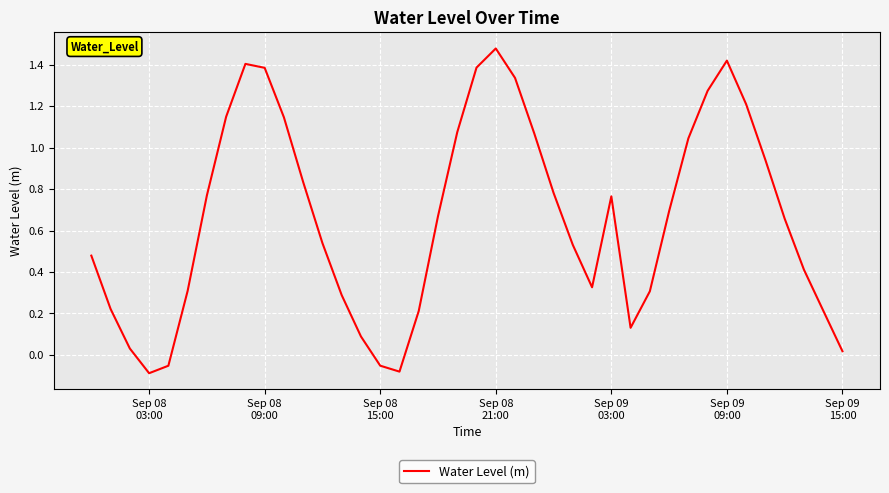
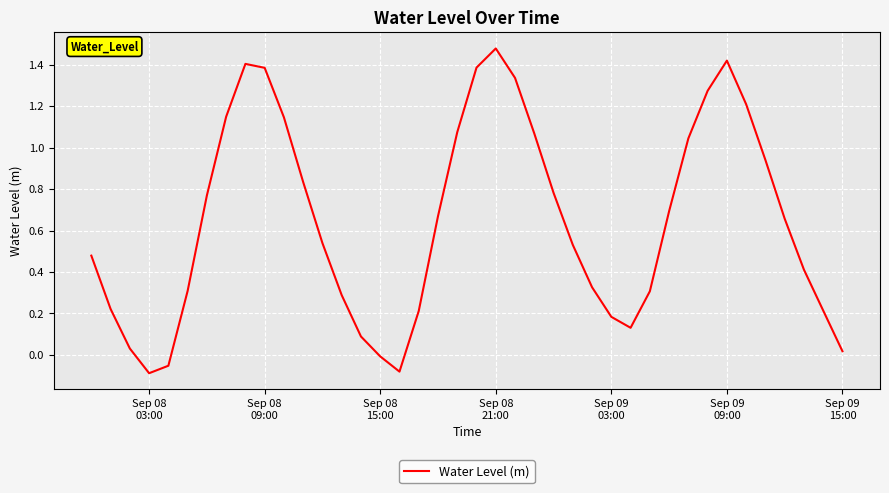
  {
    "Sep 08 03:00": -0.09,
    "Sep 08 09:00": 1.38,
-   "Sep 08 15:00": -0.05,
+   "Sep 08 15:00": -0.01,
    "Sep 08 21:00": 1.48,
-   "Sep 09 03:00": 0.76,
+   "Sep 09 03:00": 0.18,
    "Sep 09 09:00": 1.42,
    "Sep 09 15:00": 0.02
  }
